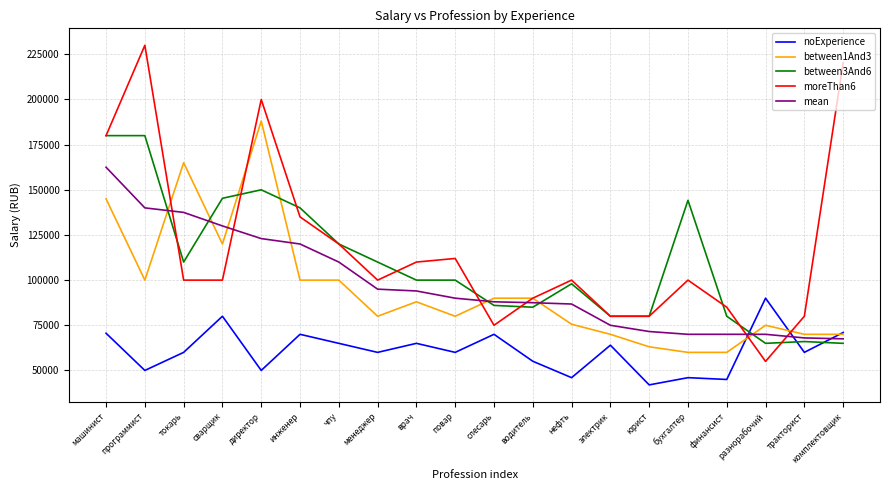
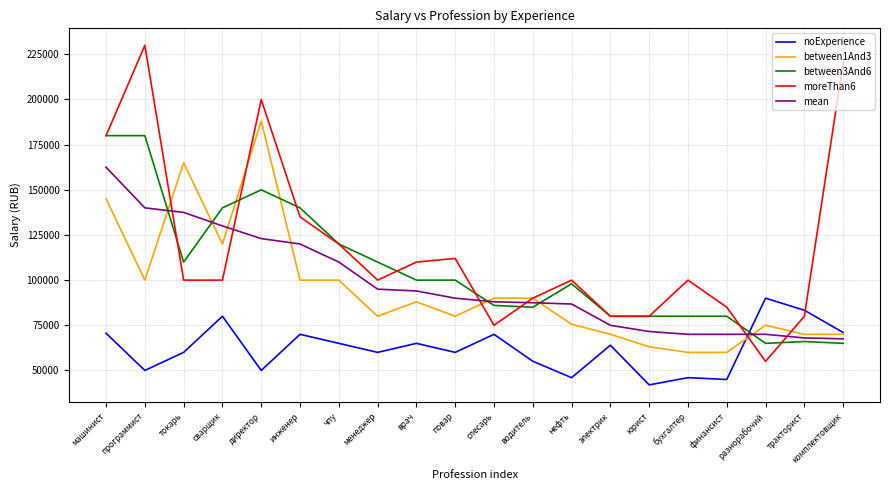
  {
    "noExperience": {
      "машинист": 71000,
      "программист": 50000,
      "токарь": 60000,
      "сварщик": 80000,
      "директор": 50000,
      "инженер": 70000,
      "чпу": 65000,
      "менеджер": 60000,
      "врач": 65000,
      "повар": 60000,
      "слесарь": 70000,
      "водитель": 55000,
      "нефть": 46000,
      "электрик": 64000,
      "юрист": 42000,
      "бухгалтер": 46000,
      "финансист": 45000,
      "разнорабочий": 90000,
-     "тракторист": 60000
+     "тракторист": 83000
    },
    "between1And3": {
      "машинист": 145000,
      "программист": 100000,
      "токарь": 165000,
      "сварщик": 120000,
      "директор": 188000,
      "инженер": 100000,
      "чпу": 100000,
      "менеджер": 80000,
      "врач": 88000,
      "повар": 80000,
      "слесарь": 90000,
      "нефть": 76000,
      "электрик": 70000,
      "юрист": 63000,
      "бухгалтер": 60000,
      "финансист": 60000,
      "разнорабочий": 75000,
      "тракторист": 70000
    },
    "between3And6": {
      "программист": 180000,
      "токарь": 110000,
-     "сварщик": 145000,
+     "сварщик": 140000,
      "директор": 150000,
      "инженер": 140000,
      "менеджер": 110000,
      "врач": 100000,
      "повар": 100000,
      "слесарь": 86000,
      "водитель": 85000,
      "нефть": 98000,
-     "бухгалтер": 144000,
+     "бухгалтер": 80000,
      "финансист": 80000,
      "разнорабочий": 65000,
      "тракторист": 66000,
      "комплектовщик": 65000
    },
    "moreThan6": {
      "программист": 230000,
      "токарь": 100000,
      "сварщик": 100000,
      "директор": 200000,
      "инженер": 135000,
      "менеджер": 100000,
      "врач": 110000,
      "повар": 112000,
      "слесарь": 75000,
      "нефть": 100000,
      "бухгалтер": 100000,
      "финансист": 85000,
      "разнорабочий": 55000,
      "тракторист": 80000
    },
    "mean": {
      "машинист": 163000,
      "программист": 140000,
      "токарь": 138000,
      "сварщик": 130000,
      "директор": 123000,
      "инженер": 120000,
      "чпу": 110000,
      "менеджер": 95000,
      "врач": 94000,
      "повар": 90000,
      "слесарь": 88000,
      "водитель": 88000,
      "нефть": 87000,
      "электрик": 75000,
      "юрист": 72000,
      "бухгалтер": 70000,
      "финансист": 70000,
      "разнорабочий": 70000,
      "тракторист": 68000,
      "комплектовщик": 68000
    }
  }
